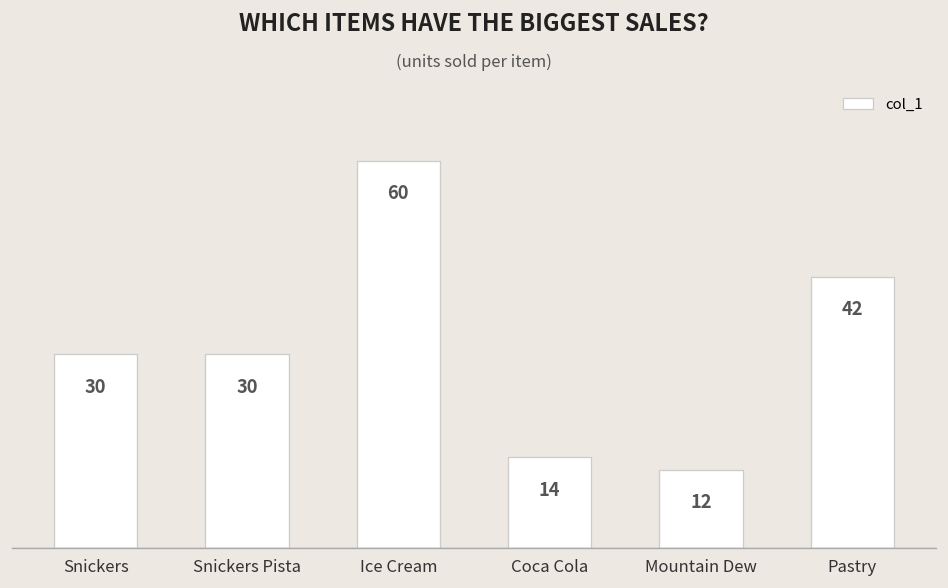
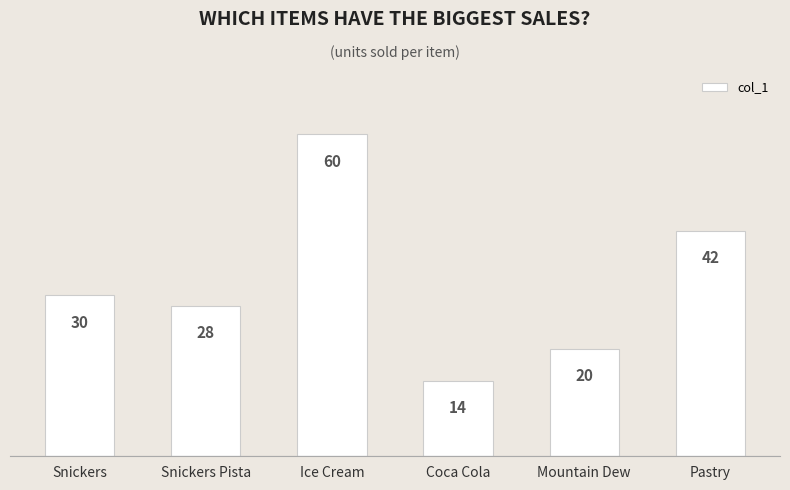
  {
    "Snickers": 30,
-   "Snickers Pista": 30,
+   "Snickers Pista": 28,
    "Ice Cream": 60,
    "Coca Cola": 14,
-   "Mountain Dew": 12,
+   "Mountain Dew": 20,
    "Pastry": 42
  }
